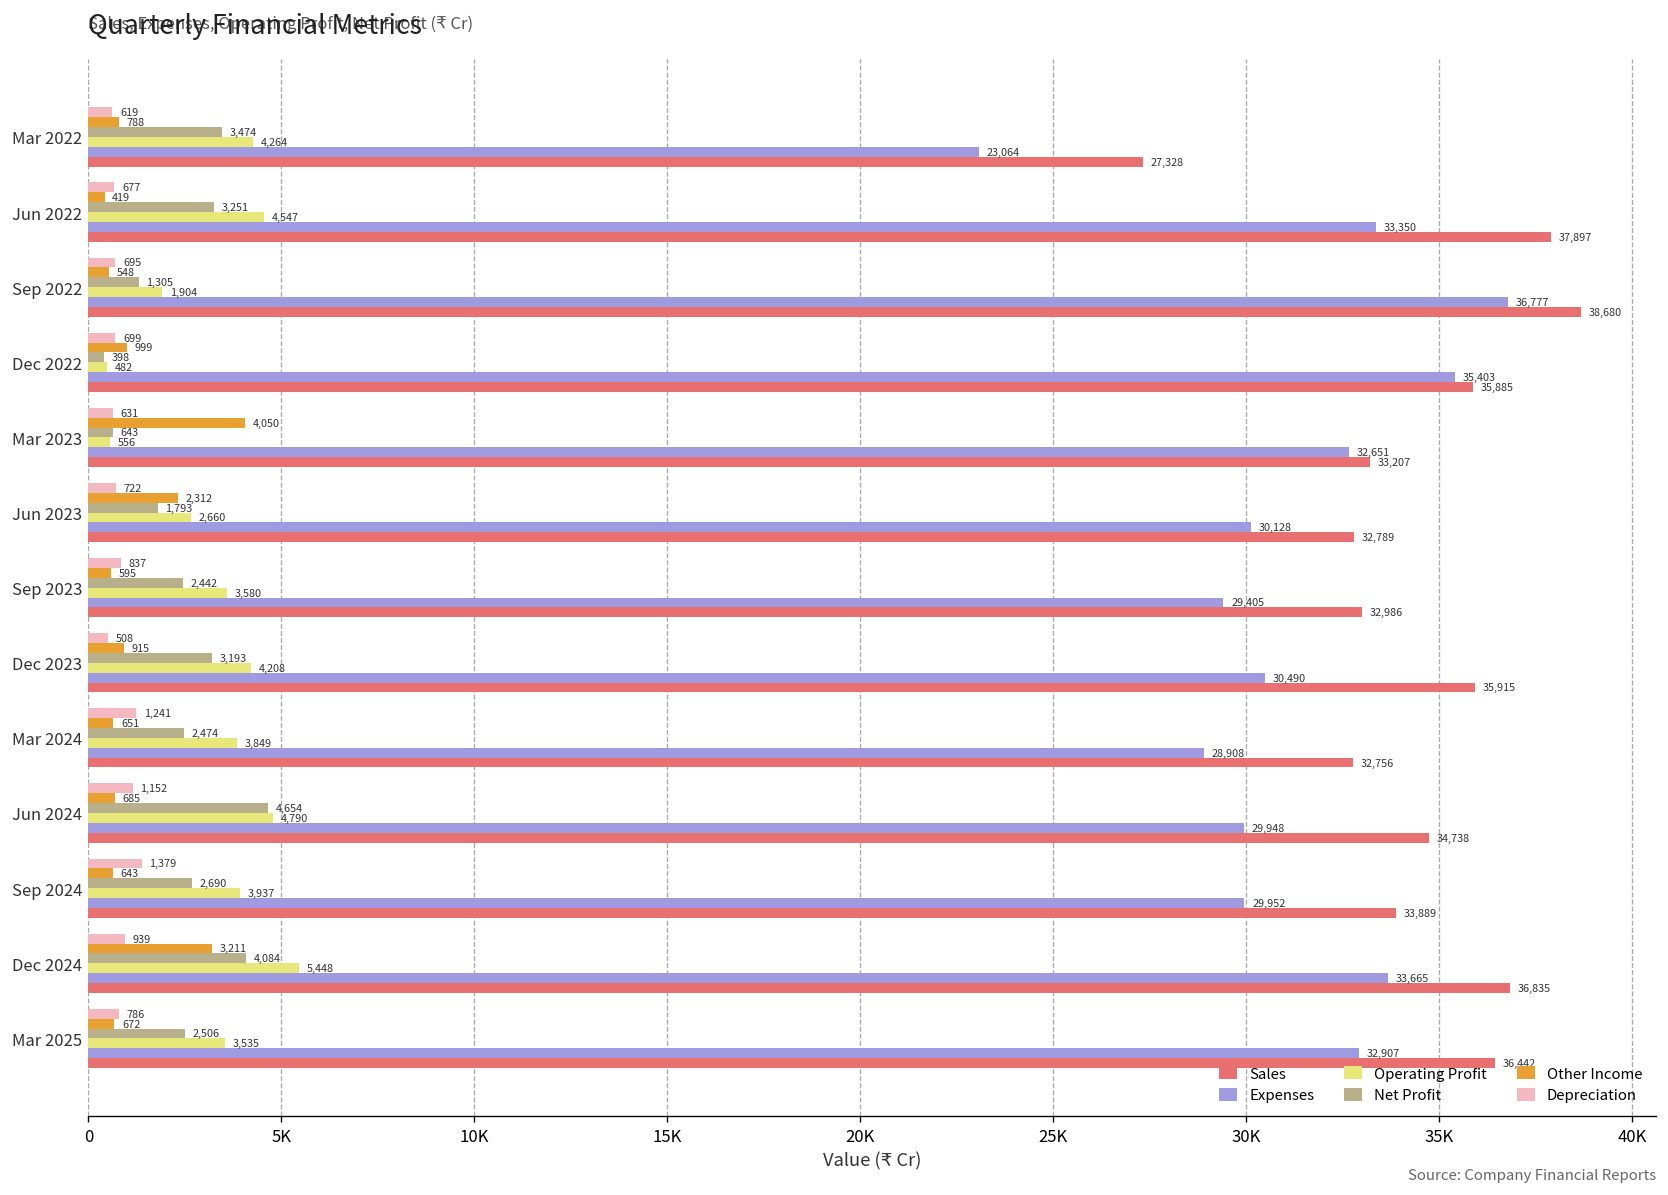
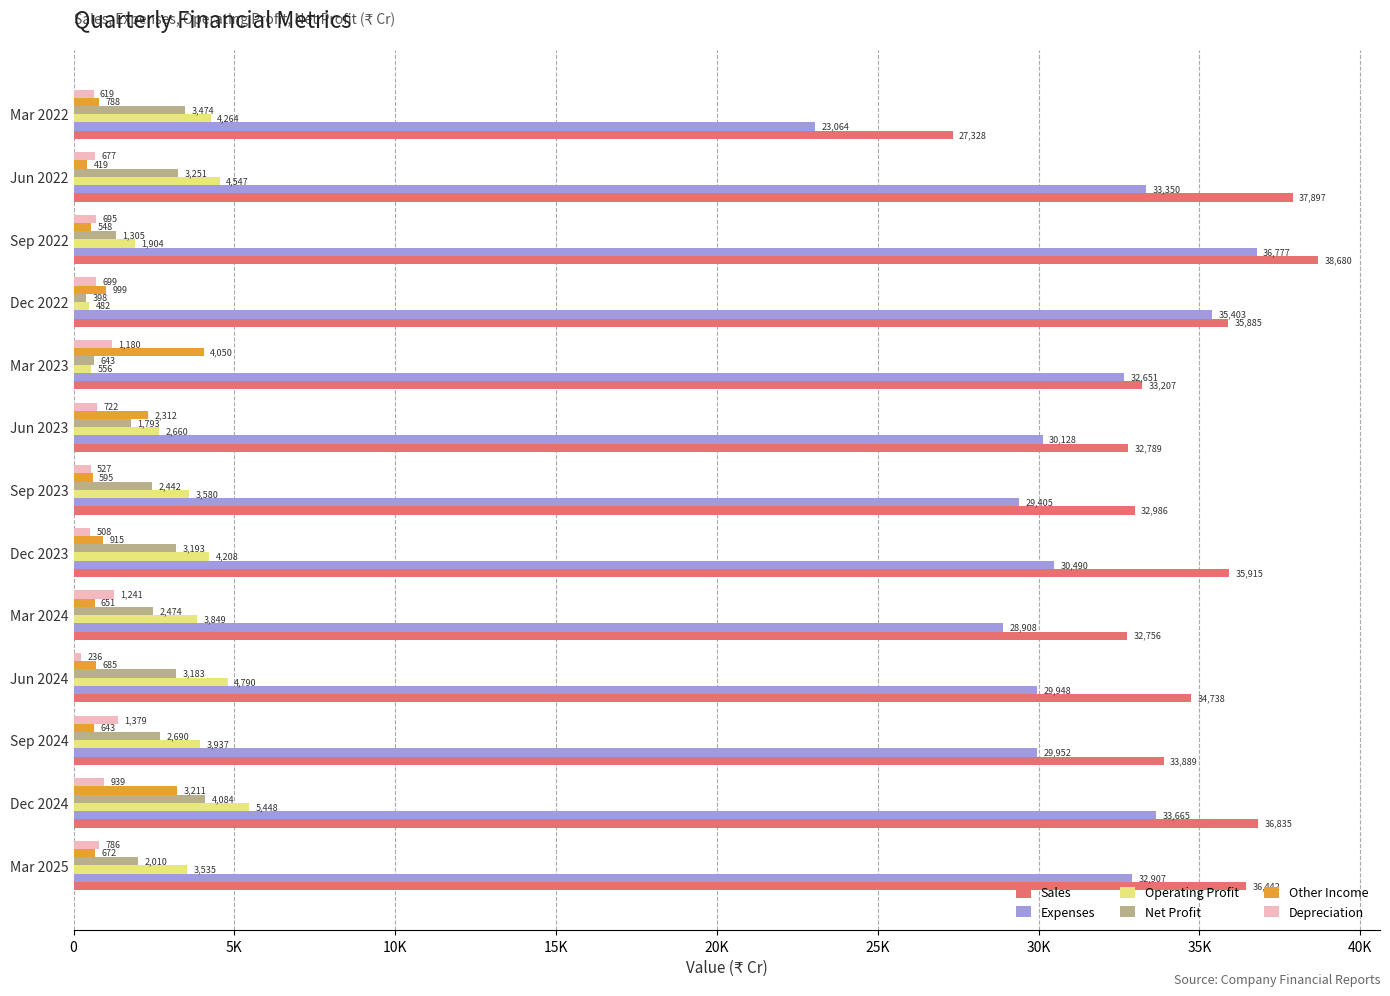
  {
    "Sales": {
      "Mar 2022": "27,328",
      "Jun 2022": "37,897",
      "Sep 2022": "38,680",
      "Dec 2022": "35,885",
      "Mar 2023": "33,207",
      "Jun 2023": "32,789",
      "Sep 2023": "32,986",
      "Dec 2023": "35,915",
      "Mar 2024": "32,756",
      "Jun 2024": "34,738",
      "Sep 2024": "33,889",
      "Dec 2024": "36,835",
      "Mar 2025": "36,442"
    },
    "Expenses": {
      "Mar 2022": "23,064",
      "Jun 2022": "33,350",
      "Sep 2022": "36,777",
      "Dec 2022": "35,403",
      "Mar 2023": "32,651",
      "Jun 2023": "30,128",
      "Sep 2023": "29,405",
      "Dec 2023": "30,490",
      "Mar 2024": "28,908",
      "Jun 2024": "29,948",
      "Sep 2024": "29,952",
      "Dec 2024": "33,665",
      "Mar 2025": "32,907"
    },
    "Operating Profit": {
      "Mar 2022": "4,264",
      "Jun 2022": "4,547",
      "Sep 2022": "1,904",
      "Dec 2022": "482",
      "Mar 2023": "556",
      "Jun 2023": "2,660",
      "Sep 2023": "3,580",
      "Dec 2023": "4,208",
      "Mar 2024": "3,849",
      "Jun 2024": "4,790",
      "Sep 2024": "3,937",
      "Mar 2025": "3,535"
    },
    "Net Profit": {
      "Mar 2022": "3,474",
      "Jun 2022": "3,251",
      "Sep 2022": "1,305",
      "Dec 2022": "398",
      "Mar 2023": "643",
      "Jun 2023": "1,793",
      "Sep 2023": "2,442",
      "Dec 2023": "3,193",
      "Mar 2024": "2,474",
-     "Jun 2024": "4,654",
+     "Jun 2024": "3,183",
      "Sep 2024": "2,690",
      "Dec 2024": "4,084",
-     "Mar 2025": "2,506"
+     "Mar 2025": "2,010"
    },
    "Other Income": {
      "Mar 2022": "788",
      "Jun 2022": "419",
      "Sep 2022": "548",
      "Dec 2022": "999",
      "Sep 2023": "595",
      "Dec 2023": "915",
      "Mar 2024": "651",
      "Jun 2024": "685",
      "Sep 2024": "643",
      "Dec 2024": "3,211",
      "Mar 2025": "672"
    },
    "Depreciation": {
      "Mar 2022": "619",
      "Jun 2022": "677",
      "Sep 2022": "695",
      "Dec 2022": "699",
-     "Mar 2023": "631",
+     "Mar 2023": "1,180",
      "Jun 2023": "722",
-     "Sep 2023": "837",
+     "Sep 2023": "527",
      "Dec 2023": "508",
      "Mar 2024": "1,241",
-     "Jun 2024": "1,152",
+     "Jun 2024": "236",
      "Sep 2024": "1,379",
      "Dec 2024": "939",
      "Mar 2025": "786"
    }
  }
